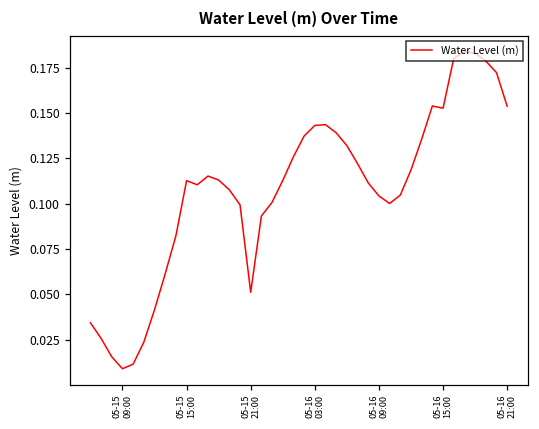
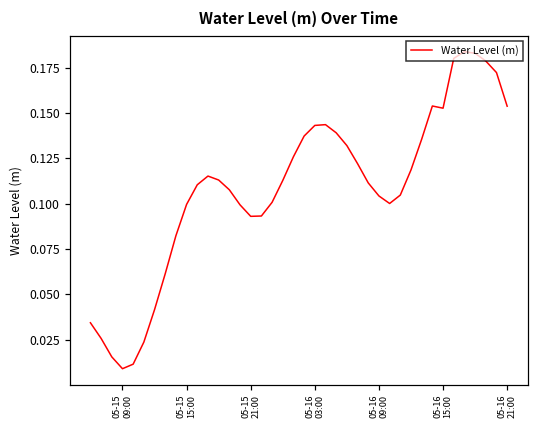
  {
    "05-15 09:00": 0.009,
-   "05-15 15:00": 0.113,
-   "05-15 21:00": 0.051,
+   "05-15 15:00": 0.100,
+   "05-15 21:00": 0.093,
    "05-16 03:00": 0.143,
    "05-16 09:00": 0.104,
    "05-16 15:00": 0.153,
    "05-16 21:00": 0.154
  }
